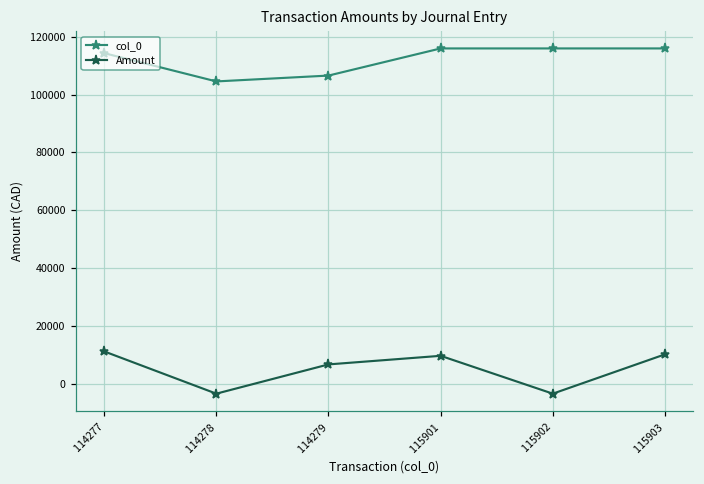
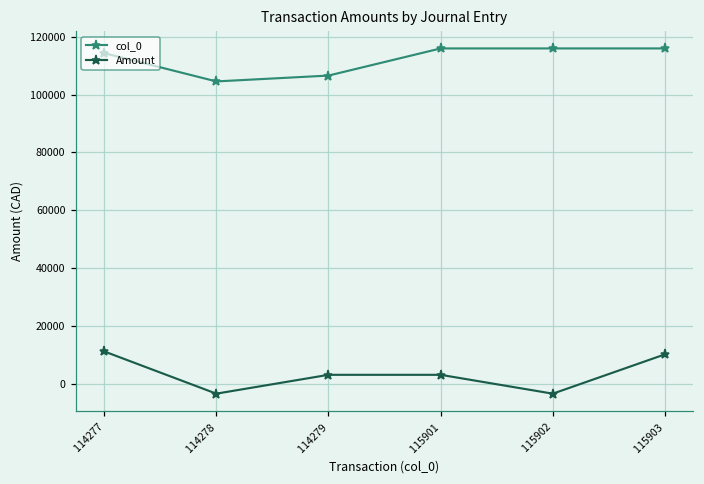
  {
    "col_0": {
      "114278": 105000,
      "114279": 107000,
      "115901": 116000,
      "115902": 116000,
      "115903": 116000
    },
    "Amount": {
      "114277": 11000,
      "114278": -3000,
-     "114279": 7000,
-     "115901": 10000,
+     "114279": 3000,
+     "115901": 3000,
      "115902": -3000,
      "115903": 10000
    }
  }
